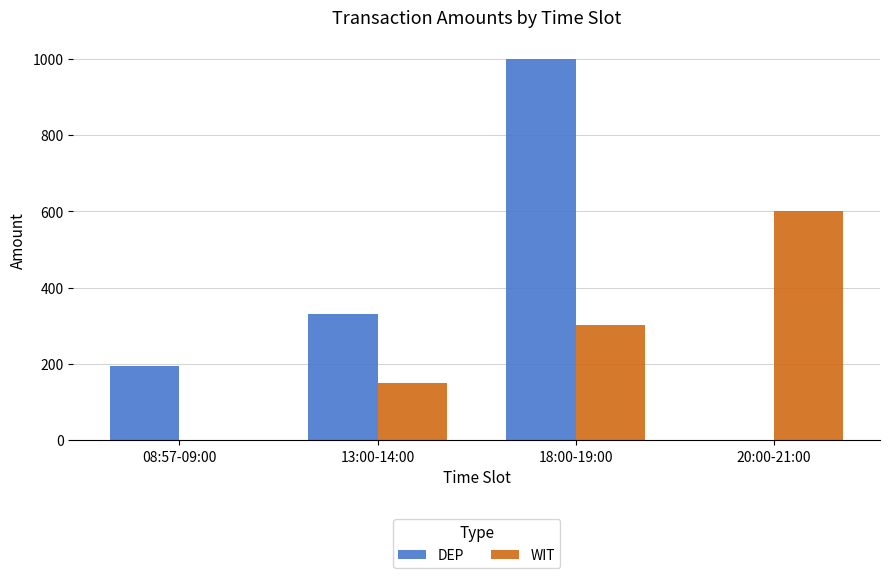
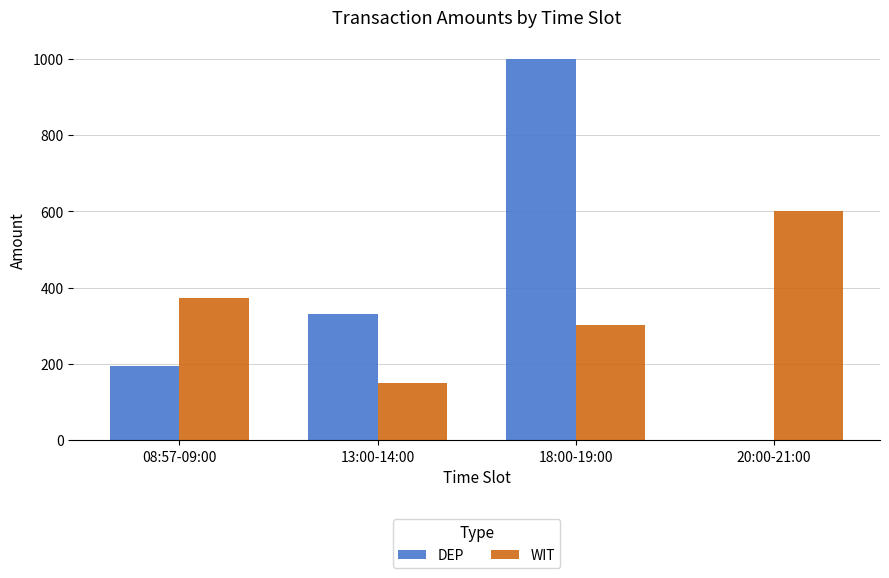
  {
    "DEP": {
      "08:57-09:00": 190,
      "13:00-14:00": 330,
      "18:00-19:00": 1000,
      "20:00-21:00": 0
    },
    "WIT": {
-     "08:57-09:00": 0,
+     "08:57-09:00": 370,
      "13:00-14:00": 150,
      "18:00-19:00": 300,
      "20:00-21:00": 600
    }
  }
